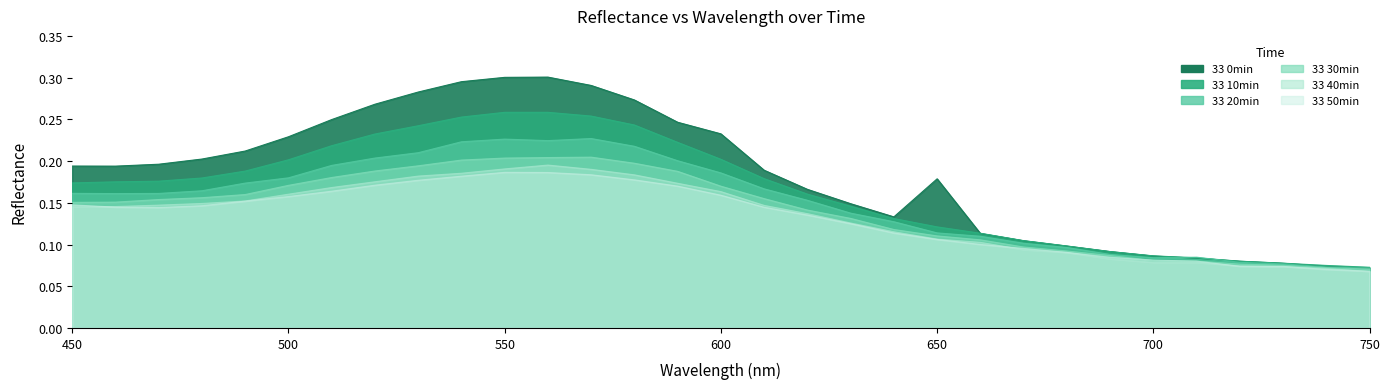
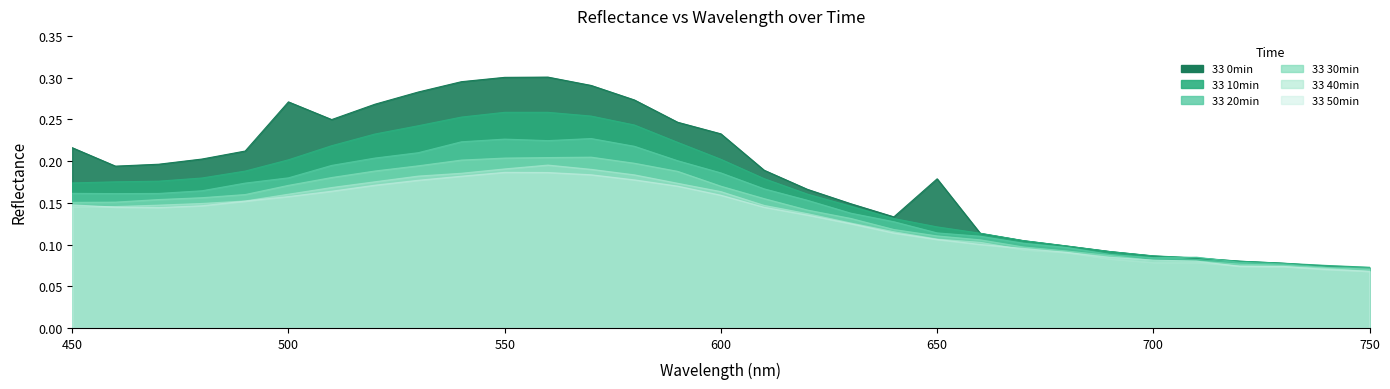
  {
    "33 0min": {
-     "450": 0.19,
-     "500": 0.23,
+     "450": 0.22,
+     "500": 0.27,
      "550": 0.30,
      "600": 0.23,
      "650": 0.18
    }
  }
